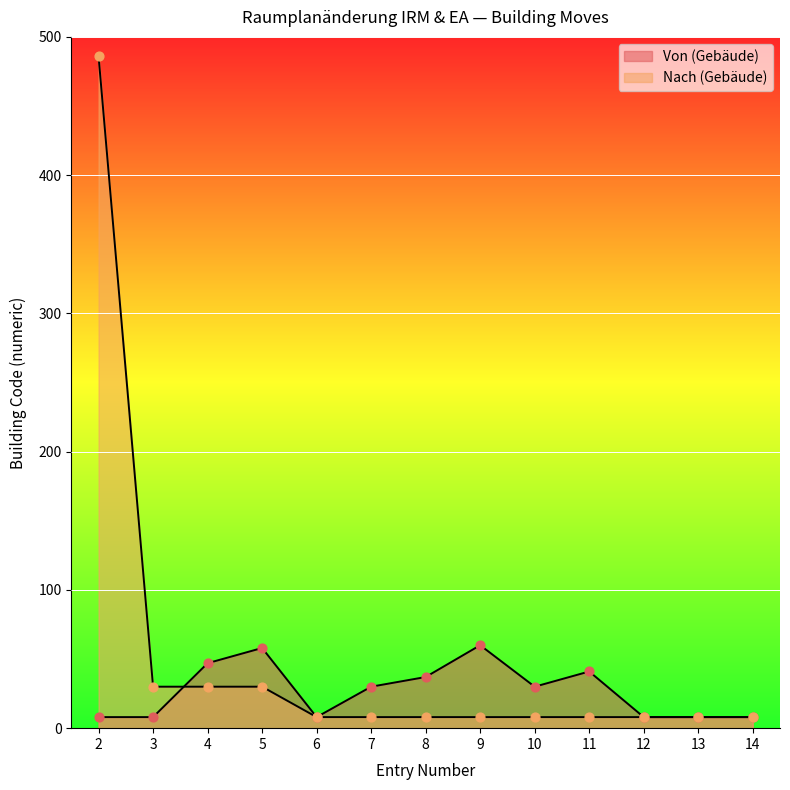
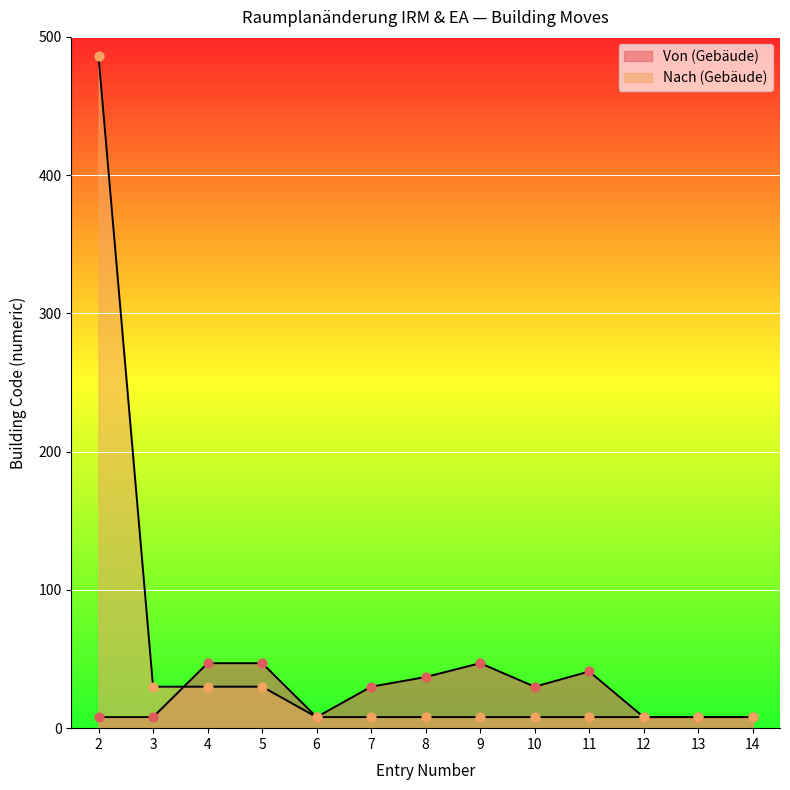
  {
    "Von (Gebäude)": {
      "2": 8,
      "3": 8,
      "4": 47,
-     "5": 58,
+     "5": 47,
      "7": 30,
      "8": 37,
-     "9": 60,
+     "9": 47,
      "10": 30,
      "11": 41
    },
    "Nach (Gebäude)": {
      "2": 486,
      "3": 30,
      "4": 30,
      "5": 30,
      "7": 8,
      "8": 8,
      "9": 8,
      "10": 8,
      "11": 8
    }
  }
